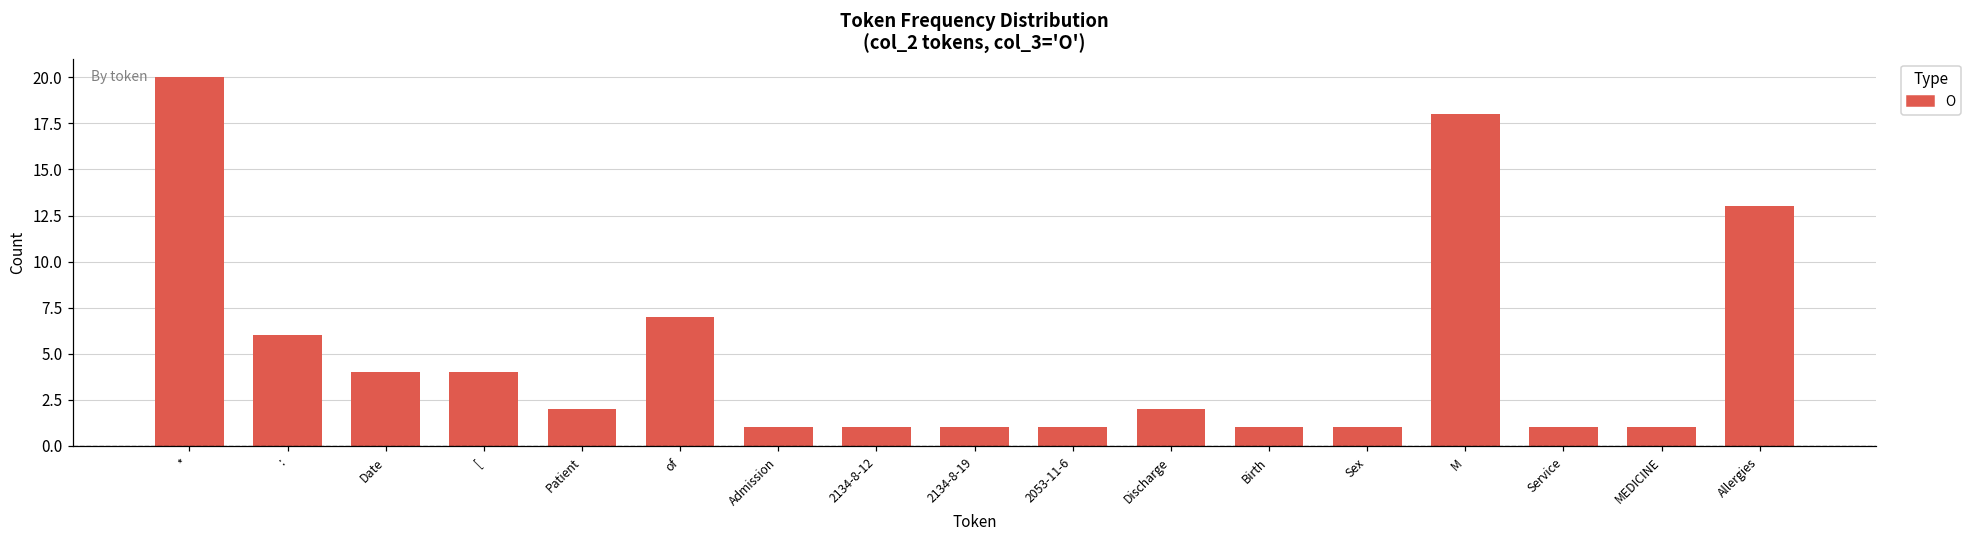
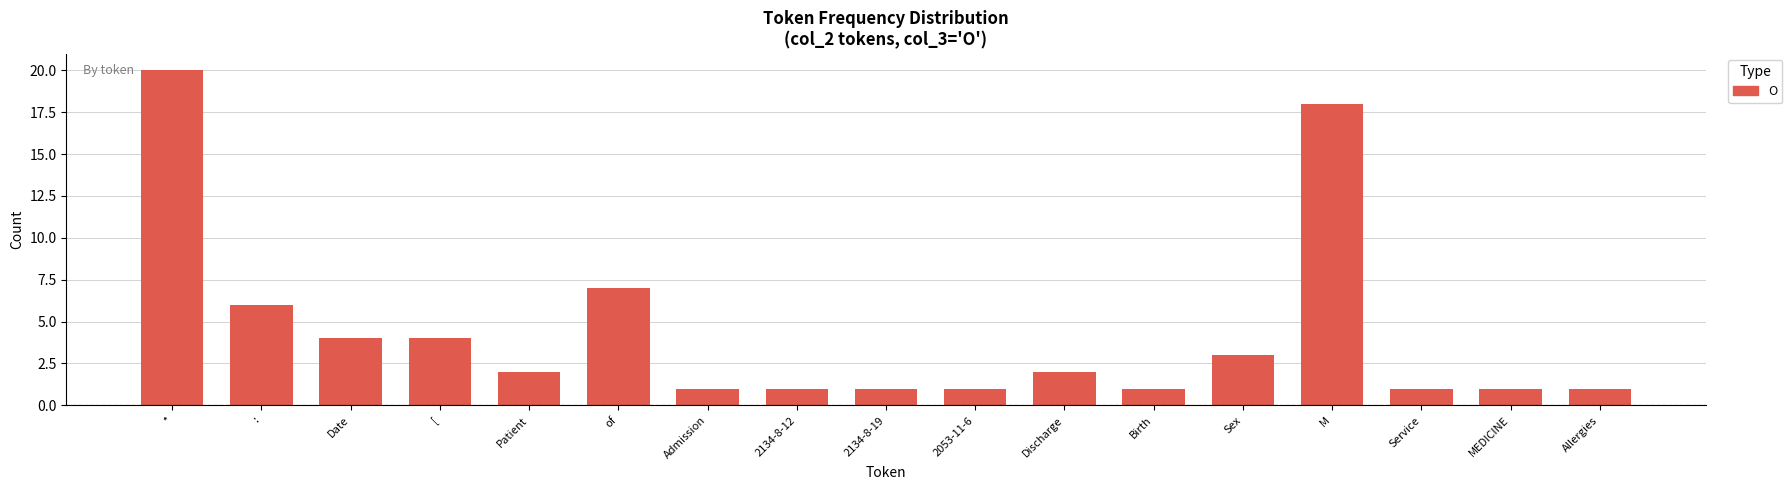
  {
    "*": 20,
    ":": 6,
    "Date": 4,
    "[": 4,
    "Patient": 2,
    "of": 7,
    "Admission": 1,
    "2134-8-12": 1,
    "2134-8-19": 1,
    "2053-11-6": 1,
    "Discharge": 2,
    "Birth": 1,
-   "Sex": 1,
+   "Sex": 3,
    "M": 18,
    "Service": 1,
    "MEDICINE": 1,
-   "Allergies": 13
+   "Allergies": 1
  }
